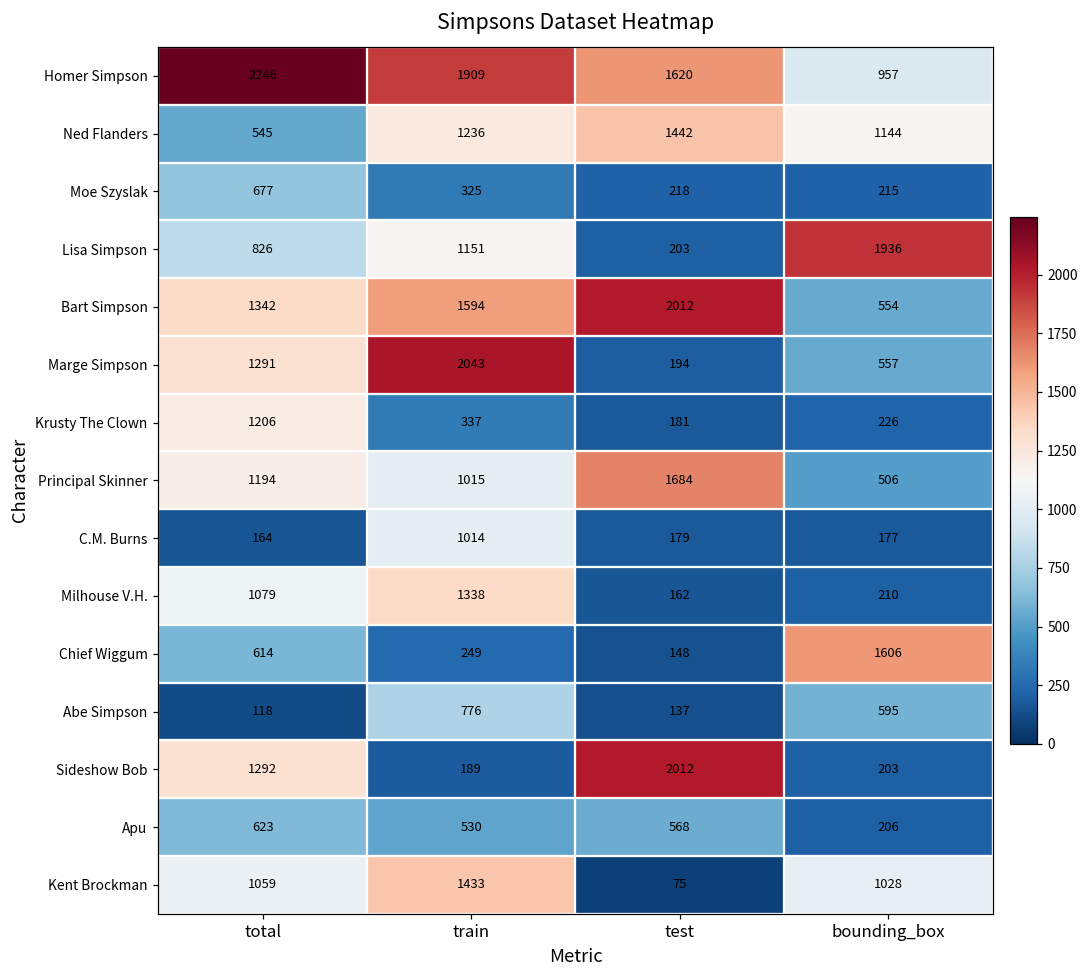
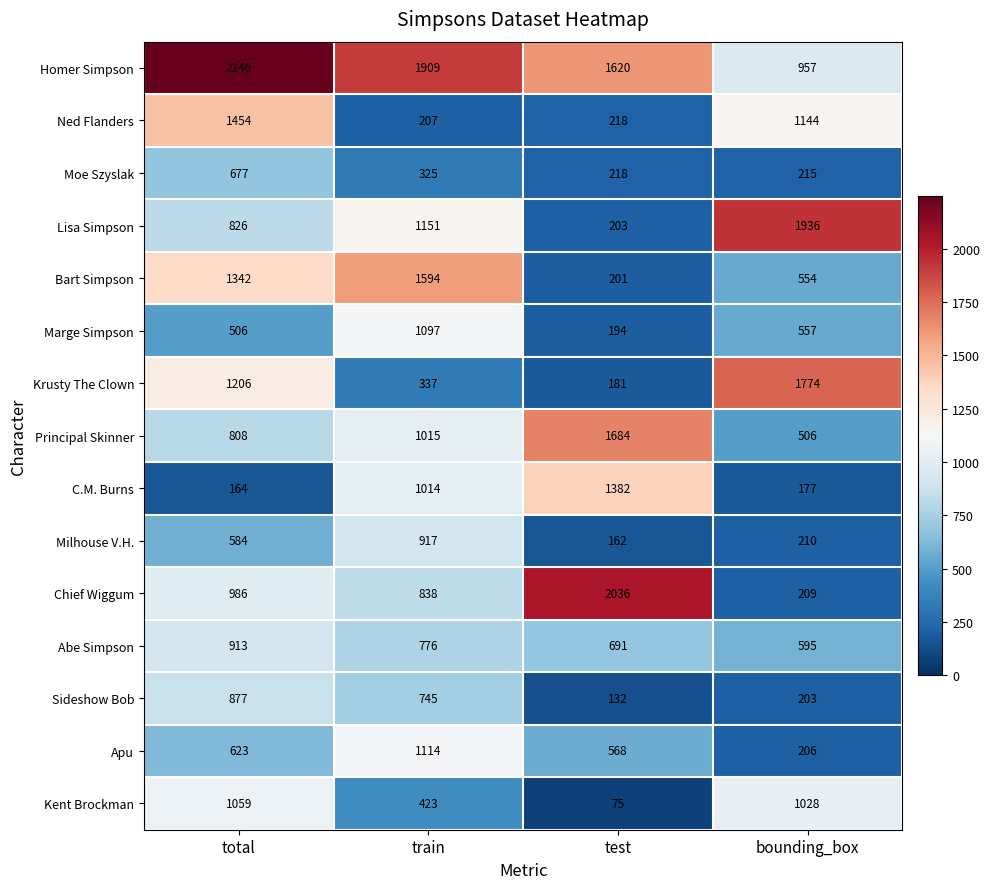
  {
    "Homer Simpson": {
      "total": 2246,
      "train": 1909,
      "test": 1620,
      "bounding_box": 957
    },
    "Ned Flanders": {
-     "total": 545,
-     "train": 1236,
-     "test": 1442,
+     "total": 1454,
+     "train": 207,
+     "test": 218,
      "bounding_box": 1144
    },
    "Moe Szyslak": {
      "total": 677,
      "train": 325,
      "test": 218,
      "bounding_box": 215
    },
    "Lisa Simpson": {
      "total": 826,
      "train": 1151,
      "test": 203,
      "bounding_box": 1936
    },
    "Bart Simpson": {
      "total": 1342,
      "train": 1594,
-     "test": 2012,
+     "test": 201,
      "bounding_box": 554
    },
    "Marge Simpson": {
-     "total": 1291,
-     "train": 2043,
+     "total": 506,
+     "train": 1097,
      "test": 194,
      "bounding_box": 557
    },
    "Krusty The Clown": {
      "total": 1206,
      "train": 337,
      "test": 181,
-     "bounding_box": 226
+     "bounding_box": 1774
    },
    "Principal Skinner": {
-     "total": 1194,
+     "total": 808,
      "train": 1015,
      "test": 1684,
      "bounding_box": 506
    },
    "C.M. Burns": {
      "total": 164,
      "train": 1014,
-     "test": 179,
+     "test": 1382,
      "bounding_box": 177
    },
    "Milhouse V.H.": {
-     "total": 1079,
-     "train": 1338,
+     "total": 584,
+     "train": 917,
      "test": 162,
      "bounding_box": 210
    },
    "Chief Wiggum": {
-     "total": 614,
-     "train": 249,
-     "test": 148,
-     "bounding_box": 1606
+     "total": 986,
+     "train": 838,
+     "test": 2036,
+     "bounding_box": 209
    },
    "Abe Simpson": {
-     "total": 118,
+     "total": 913,
      "train": 776,
-     "test": 137,
+     "test": 691,
      "bounding_box": 595
    },
    "Sideshow Bob": {
-     "total": 1292,
-     "train": 189,
-     "test": 2012,
+     "total": 877,
+     "train": 745,
+     "test": 132,
      "bounding_box": 203
    },
    "Apu": {
      "total": 623,
-     "train": 530,
+     "train": 1114,
      "test": 568,
      "bounding_box": 206
    },
    "Kent Brockman": {
      "total": 1059,
-     "train": 1433,
+     "train": 423,
      "test": 75,
      "bounding_box": 1028
    }
  }
